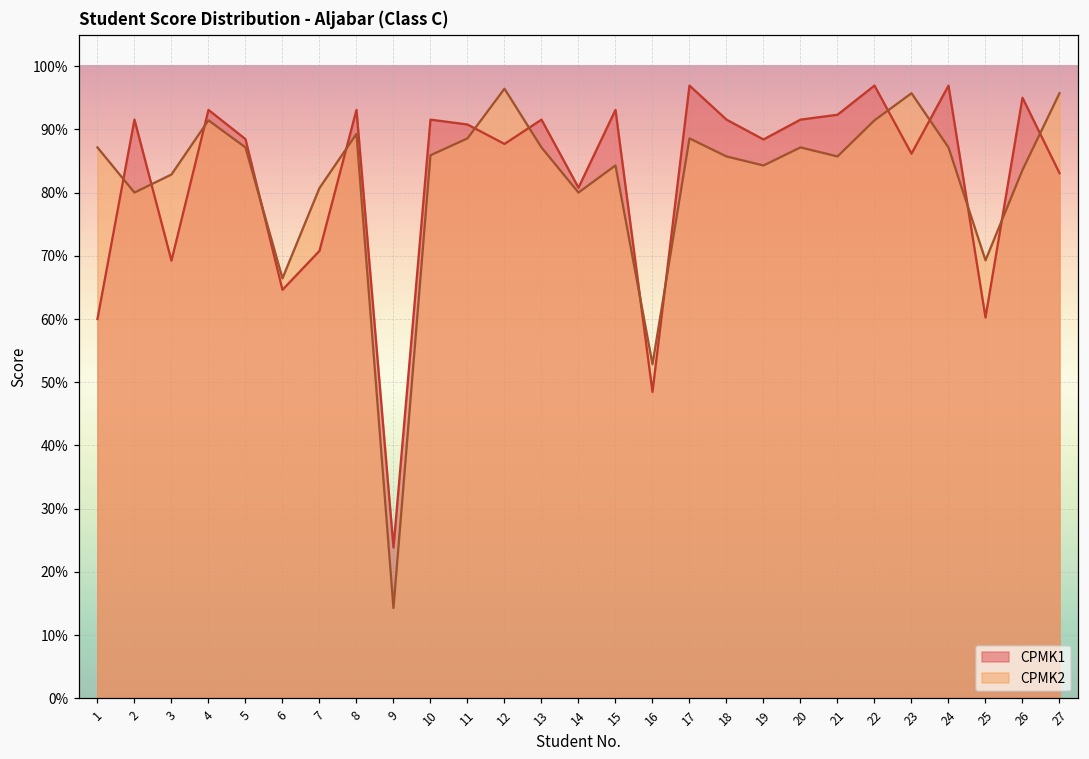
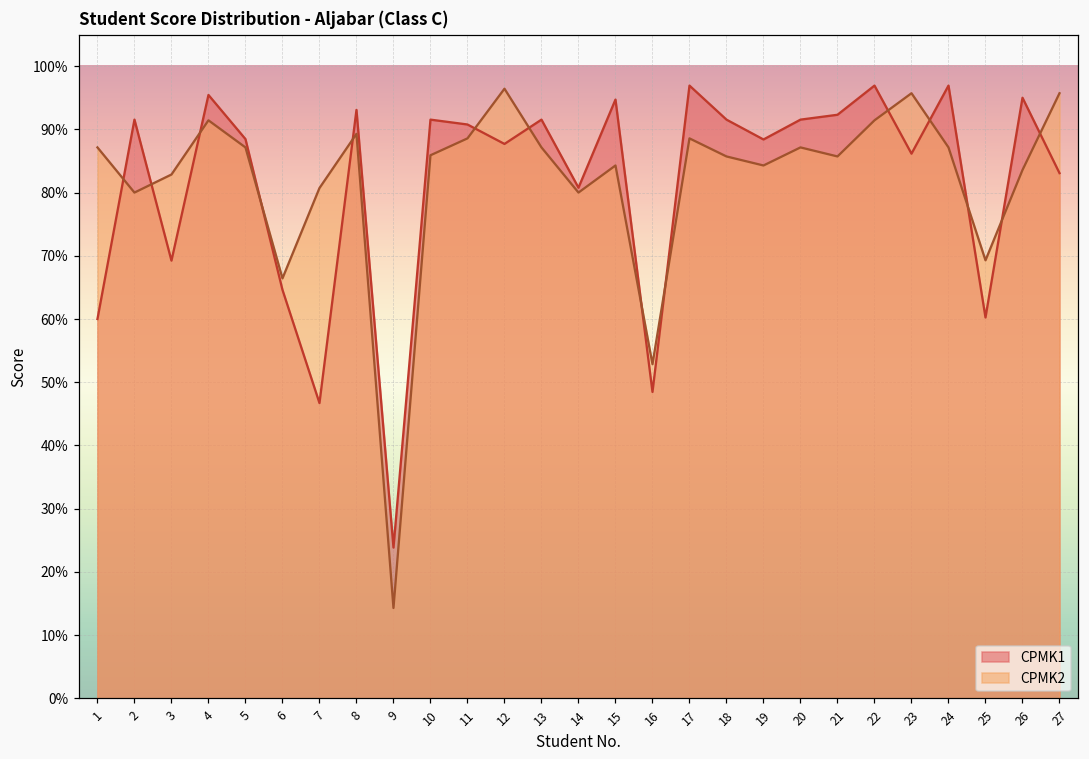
  {
    "CPMK1": {
      "1": "60%",
      "2": "92%",
      "3": "69%",
-     "4": "93%",
+     "4": "95%",
      "5": "88%",
      "6": "65%",
-     "7": "71%",
+     "7": "47%",
      "8": "93%",
      "9": "24%",
      "10": "92%",
      "11": "91%",
      "12": "88%",
      "13": "92%",
      "14": "81%",
-     "15": "93%",
+     "15": "95%",
      "16": "48%",
      "17": "97%",
      "18": "92%",
      "19": "88%",
      "20": "92%",
      "21": "92%",
      "22": "97%",
      "23": "86%",
      "24": "97%",
      "25": "60%",
      "26": "95%",
      "27": "83%"
    },
    "CPMK2": {
      "1": "87%",
      "2": "80%",
      "3": "83%",
      "4": "91%",
      "5": "87%",
      "6": "66%",
      "7": "81%",
      "8": "89%",
      "9": "14%",
      "10": "86%",
      "11": "89%",
      "12": "96%",
      "13": "87%",
      "14": "80%",
      "15": "84%",
      "16": "53%",
      "17": "89%",
      "18": "86%",
      "19": "84%",
      "20": "87%",
      "21": "86%",
      "22": "91%",
      "23": "96%",
      "24": "87%",
      "25": "69%",
      "26": "84%",
      "27": "96%"
    }
  }
